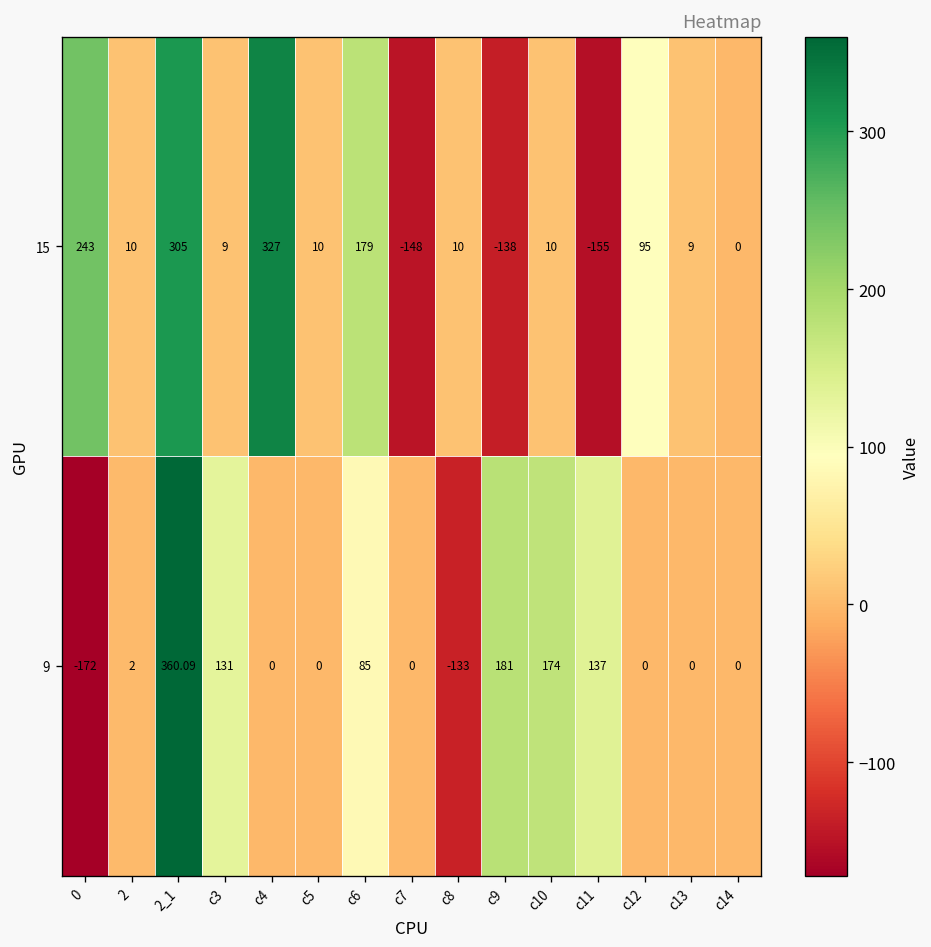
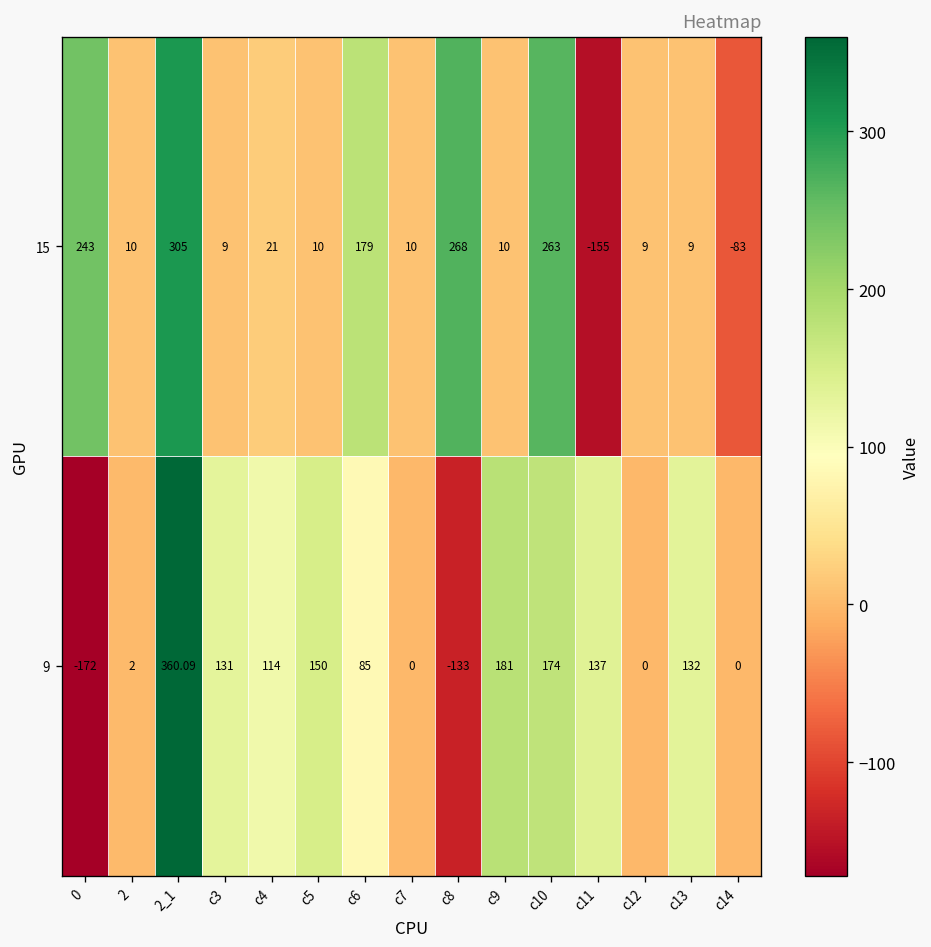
  {
    "15": {
      "0": 243,
      "2": 10,
      "2_1": 305,
      "c3": 9,
-     "c4": 327,
+     "c4": 21,
      "c5": 10,
      "c6": 179,
-     "c7": -148,
-     "c8": 10,
-     "c9": -138,
-     "c10": 10,
+     "c7": 10,
+     "c8": 268,
+     "c9": 10,
+     "c10": 263,
      "c11": -155,
-     "c12": 95,
+     "c12": 9,
      "c13": 9,
-     "c14": 0
+     "c14": -83
    },
    "9": {
      "0": -172,
      "2": 2,
      "2_1": 360.09,
      "c3": 131,
-     "c4": 0,
-     "c5": 0,
+     "c4": 114,
+     "c5": 150,
      "c6": 85,
      "c7": 0,
      "c8": -133,
      "c9": 181,
      "c10": 174,
      "c11": 137,
      "c12": 0,
-     "c13": 0,
+     "c13": 132,
      "c14": 0
    }
  }
